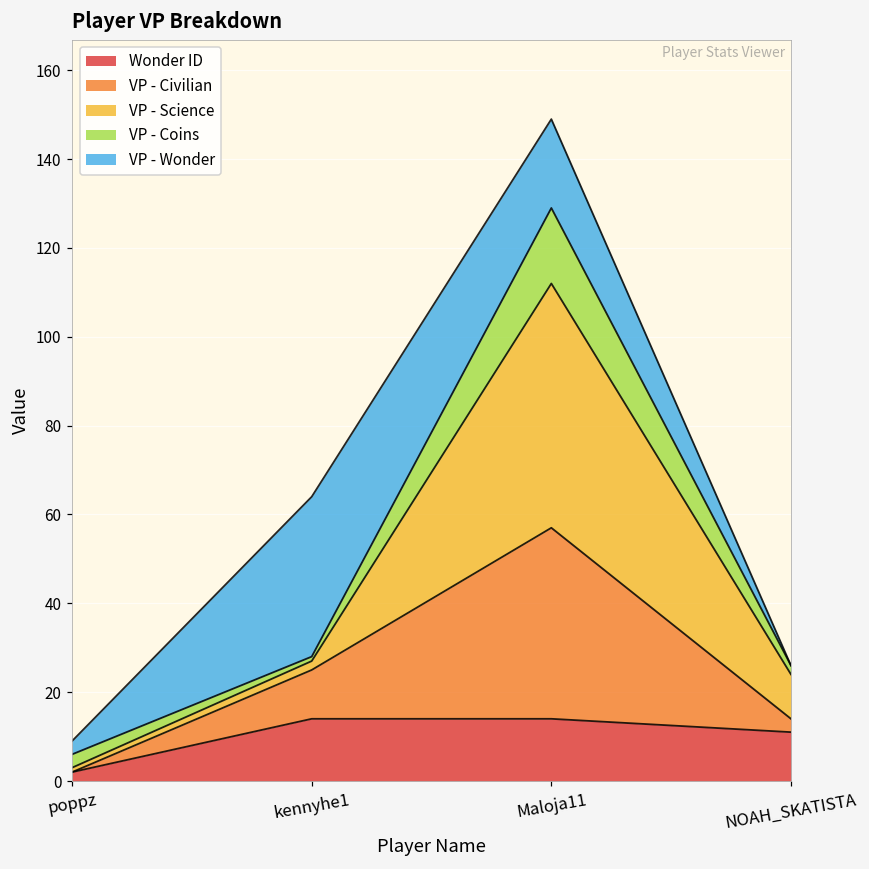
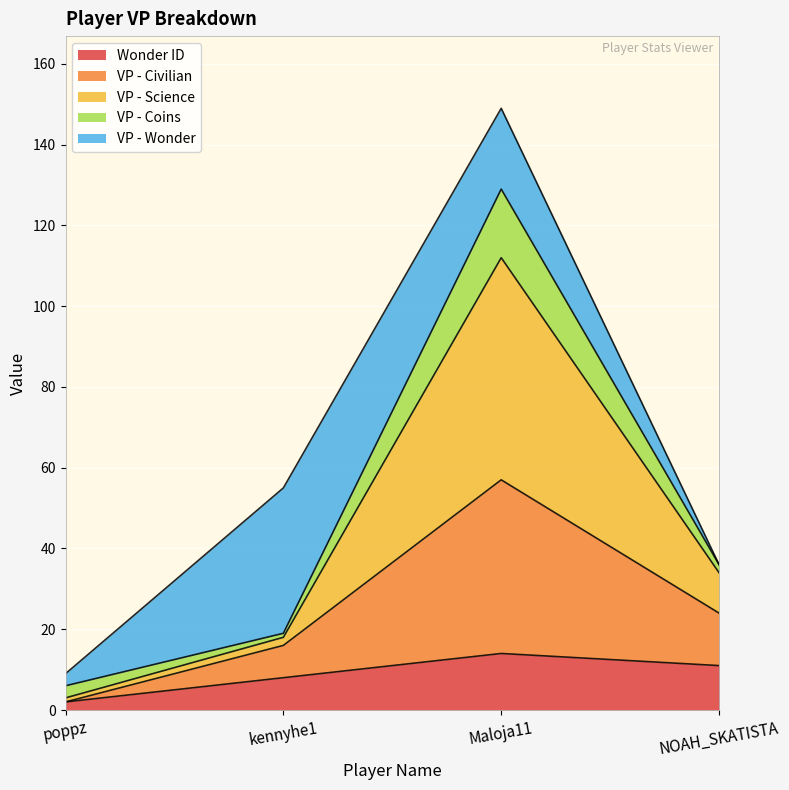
  {
    "Wonder ID": {
-     "kennyhe1": 14,
+     "kennyhe1": 8,
      "Maloja11": 14,
      "NOAH_SKATISTA": 11
    },
    "VP - Civilian": {
-     "kennyhe1": 11,
+     "kennyhe1": 8,
      "Maloja11": 43,
-     "NOAH_SKATISTA": 3
+     "NOAH_SKATISTA": 13
    },
    "VP - Science": {
      "poppz": 1,
      "kennyhe1": 2,
      "Maloja11": 55,
      "NOAH_SKATISTA": 10
    },
    "VP - Coins": {
      "poppz": 3,
      "kennyhe1": 1,
      "Maloja11": 17
    },
    "VP - Wonder": {
      "poppz": 3,
      "kennyhe1": 36,
      "Maloja11": 20
    }
  }
